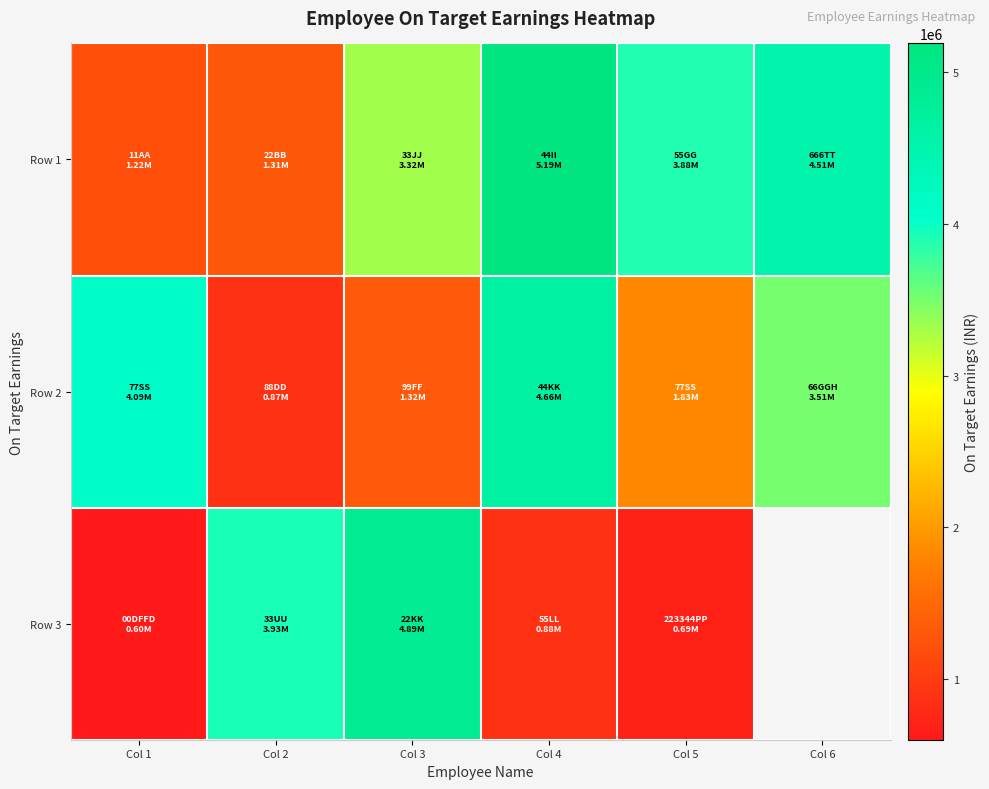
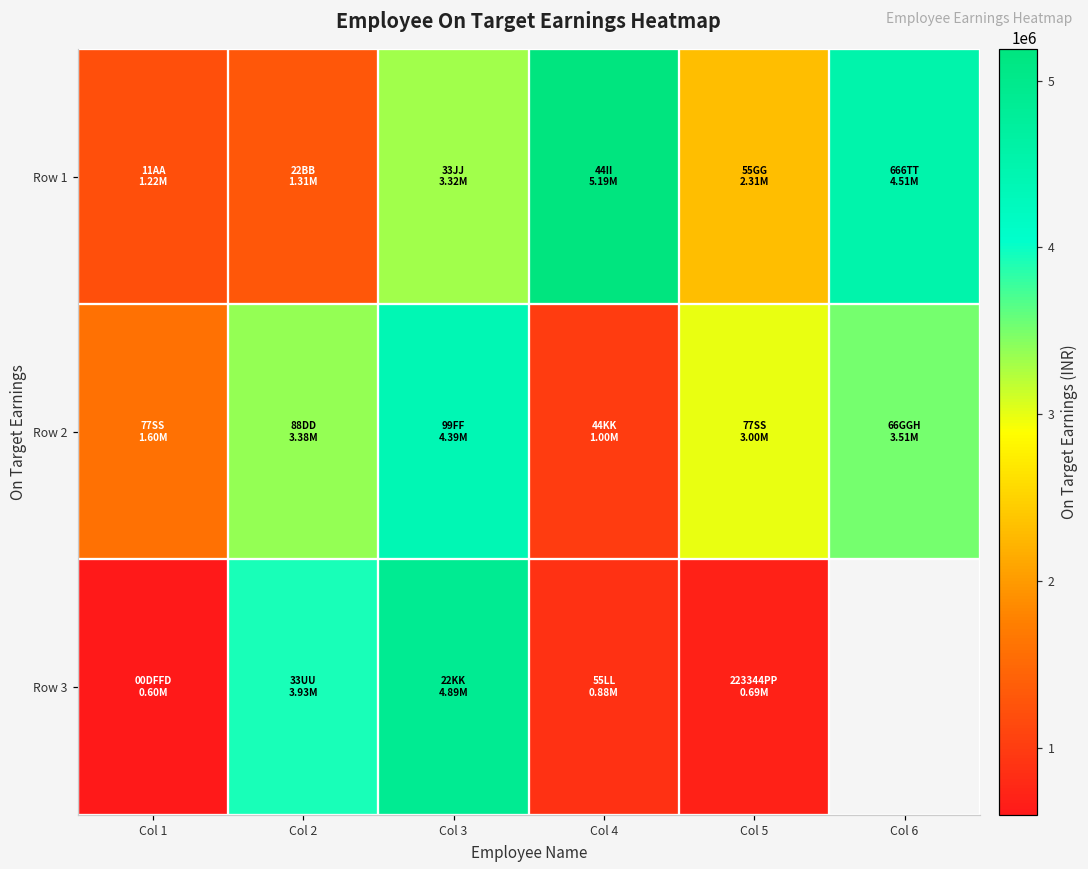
  {
    "Row 1": {
-     "Col 5": "3.88M"
+     "Col 5": "2.31M"
    },
    "Row 2": {
-     "Col 1": "4.09M",
-     "Col 2": "0.87M",
-     "Col 3": "1.32M",
-     "Col 4": "4.66M",
-     "Col 5": "1.83M"
+     "Col 1": "1.60M",
+     "Col 2": "3.38M",
+     "Col 3": "4.39M",
+     "Col 4": "1.00M",
+     "Col 5": "3.00M"
    }
  }
